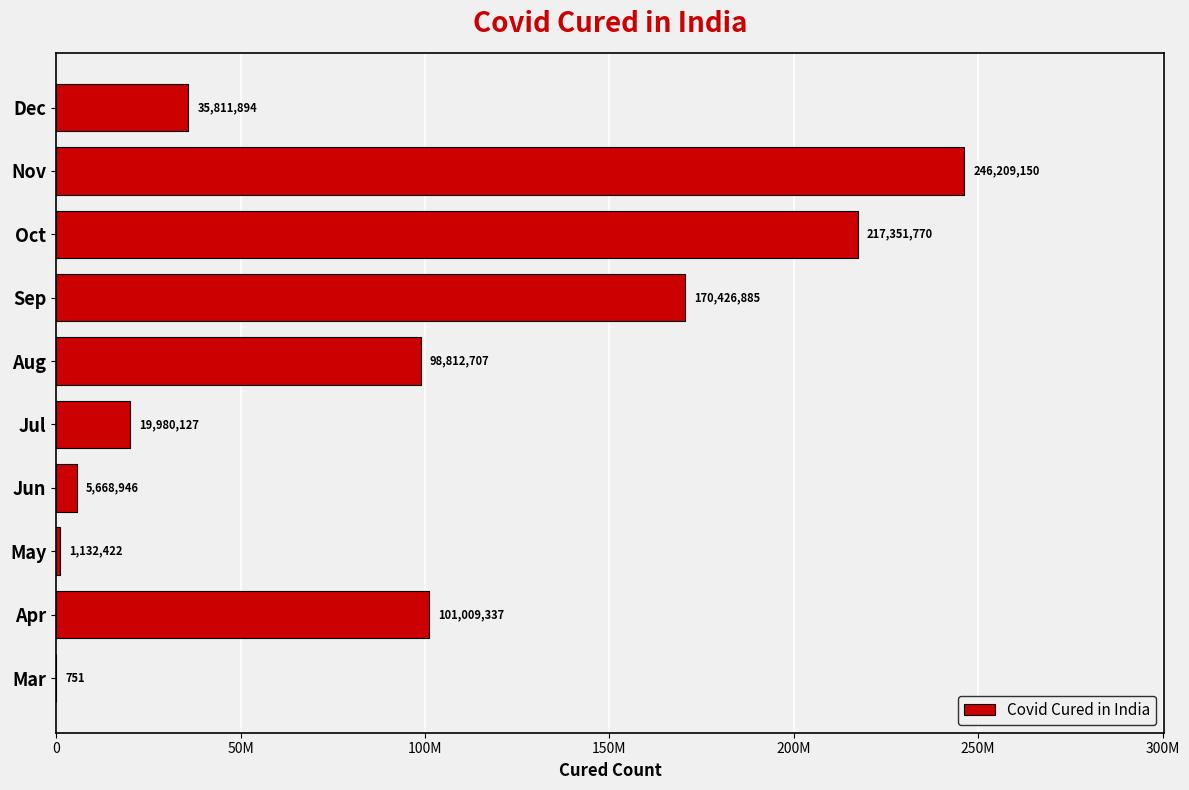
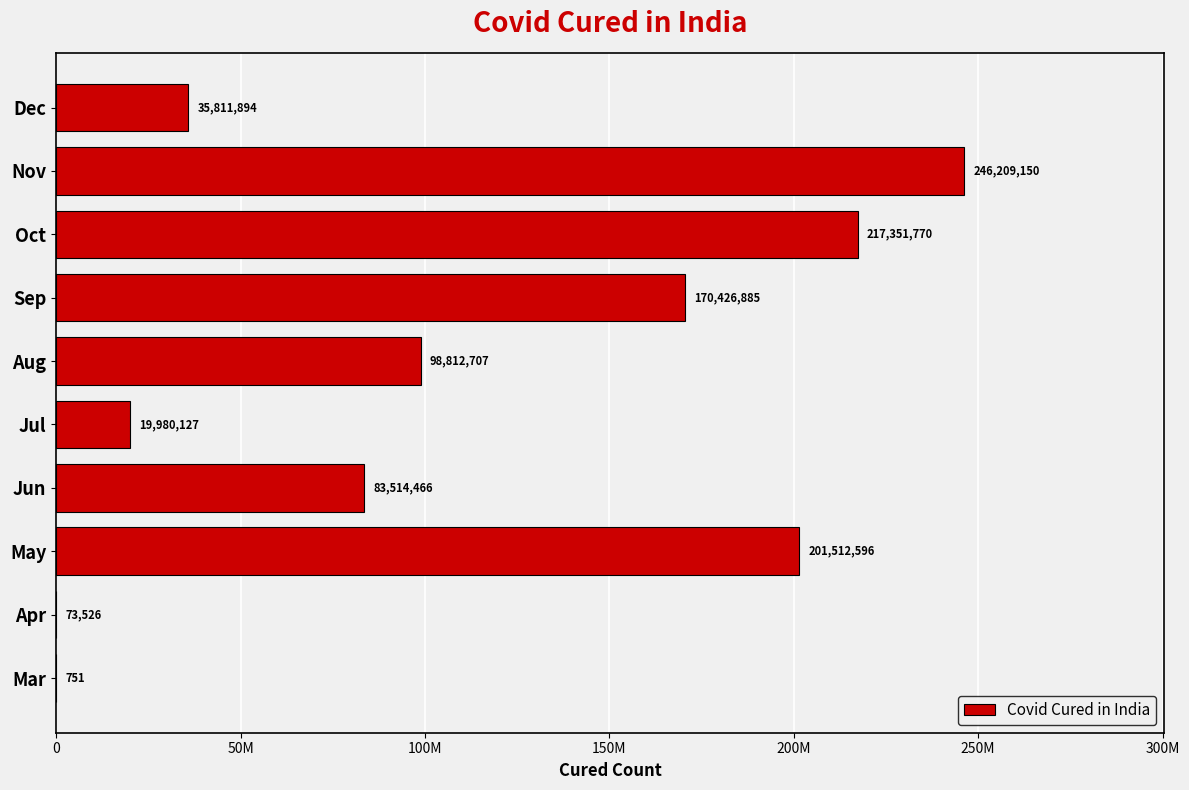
  {
    "Dec": "35,811,894",
    "Nov": "246,209,150",
    "Oct": "217,351,770",
    "Sep": "170,426,885",
    "Aug": "98,812,707",
    "Jul": "19,980,127",
-   "Jun": "5,668,946",
-   "May": "1,132,422",
-   "Apr": "101,009,337",
+   "Jun": "83,514,466",
+   "May": "201,512,596",
+   "Apr": "73,526",
    "Mar": "751"
  }
